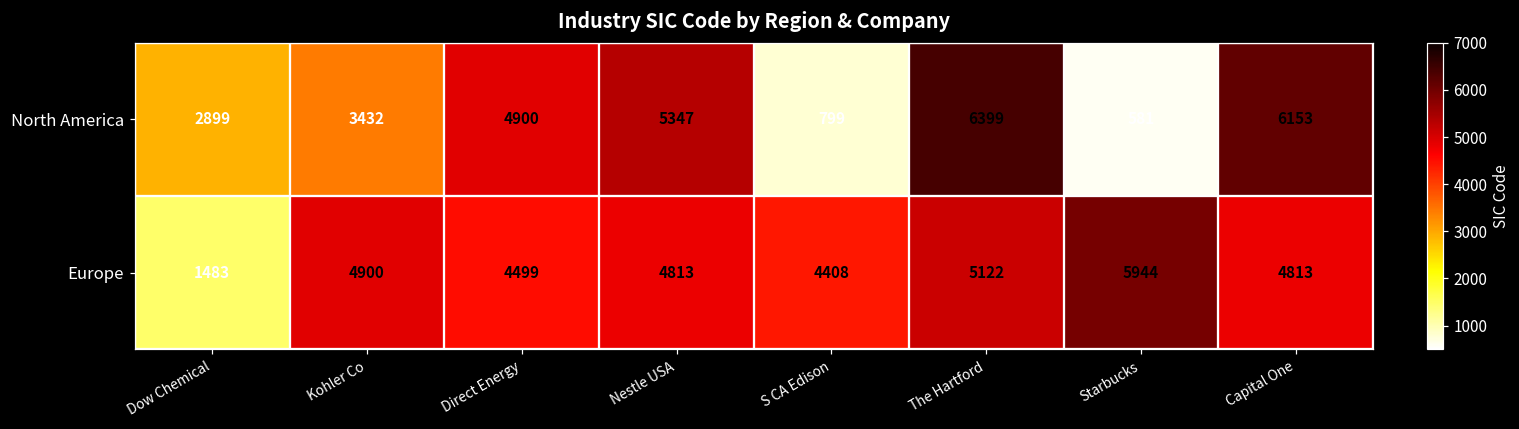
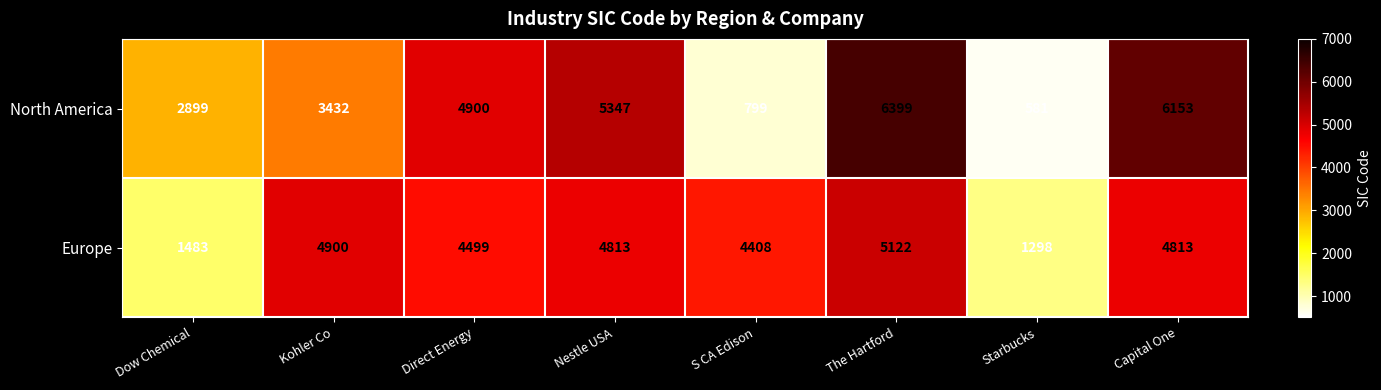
  {
    "North America": {
      "Dow Chemical": 2899,
      "Kohler Co": 3432,
      "Direct Energy": 4900,
      "Nestle USA": 5347,
      "The Hartford": 6399,
      "Capital One": 6153
    },
    "Europe": {
      "Dow Chemical": 1483,
      "Kohler Co": 4900,
      "Direct Energy": 4499,
      "Nestle USA": 4813,
      "S CA Edison": 4408,
      "The Hartford": 5122,
-     "Starbucks": 5944,
+     "Starbucks": 1298,
      "Capital One": 4813
    }
  }
